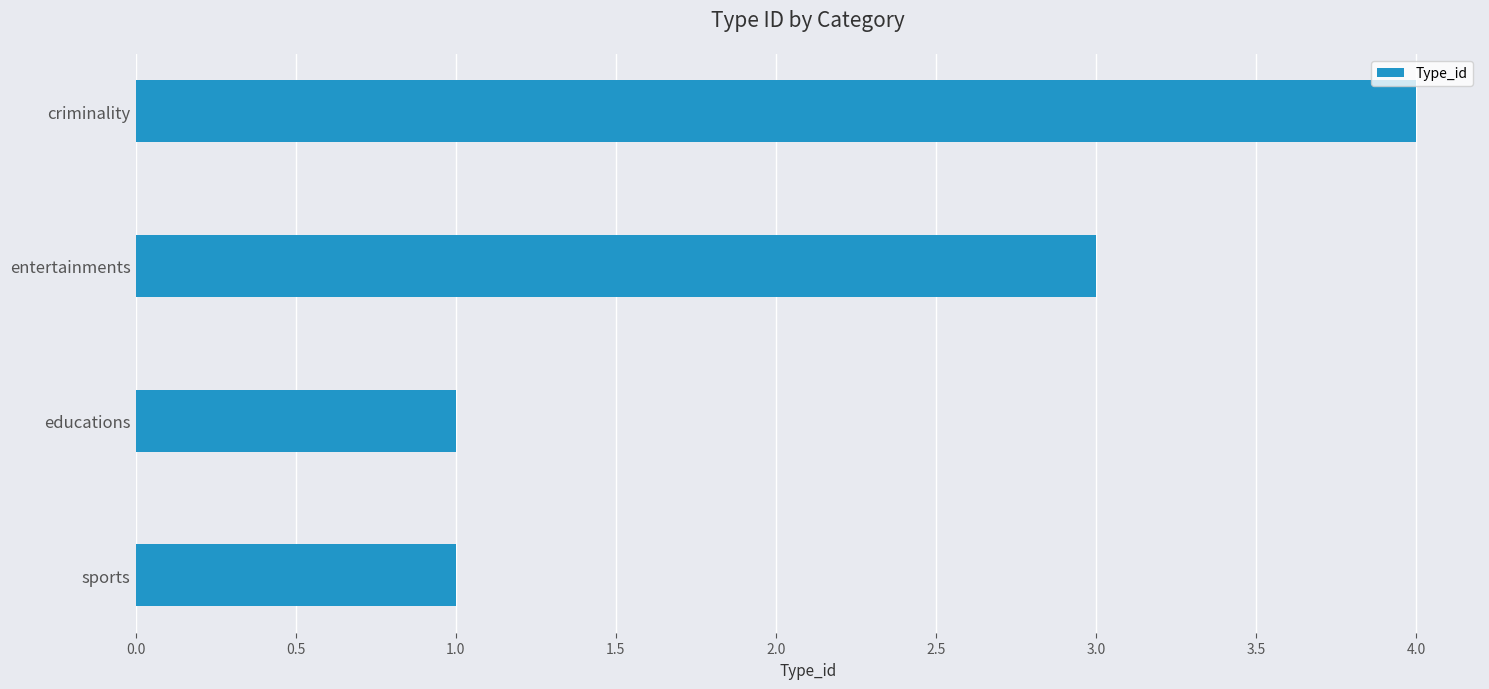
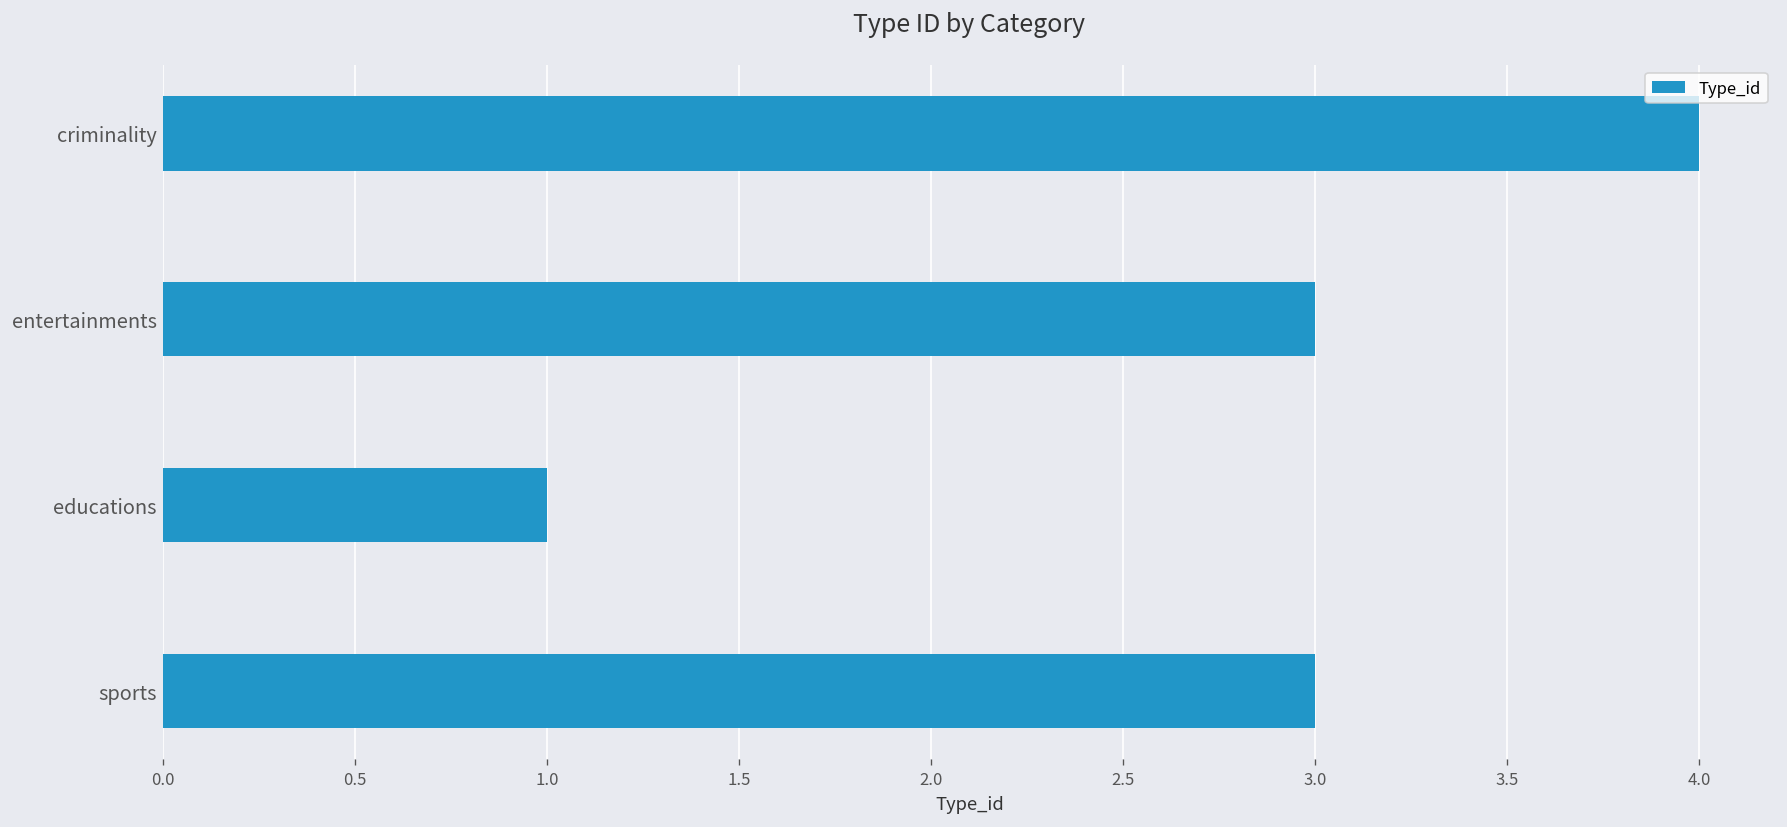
  {
    "criminality": 4,
    "entertainments": 3,
    "educations": 1,
-   "sports": 1
+   "sports": 3
  }
